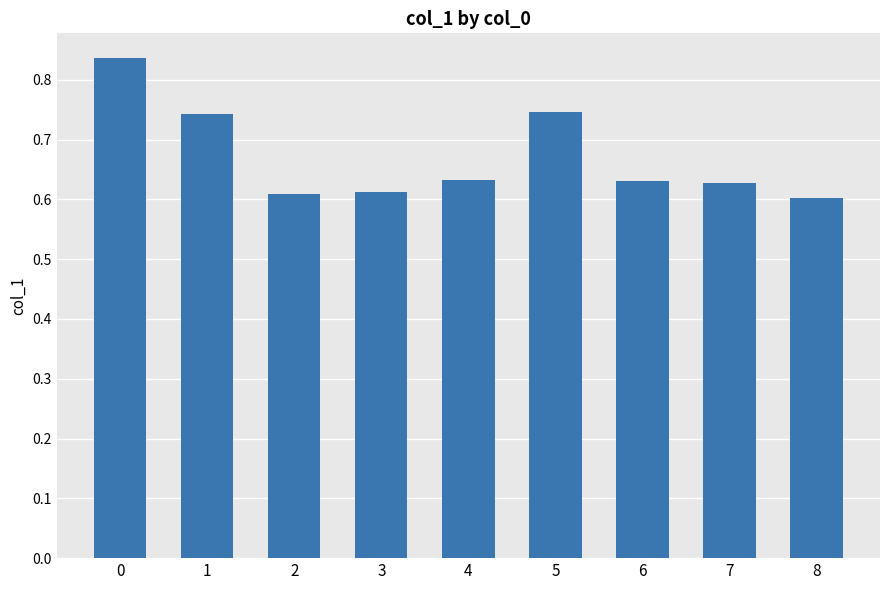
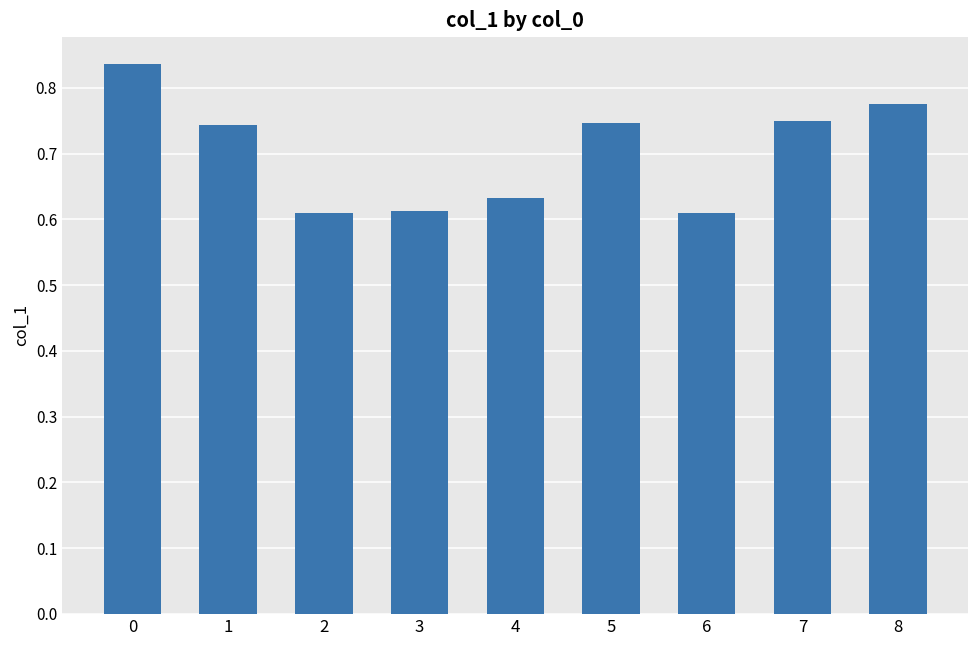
  {
    "0": 0.84,
    "1": 0.74,
    "2": 0.61,
    "3": 0.61,
    "4": 0.63,
    "5": 0.75,
-   "6": 0.63,
-   "7": 0.63,
-   "8": 0.60
+   "6": 0.61,
+   "7": 0.75,
+   "8": 0.78
  }
